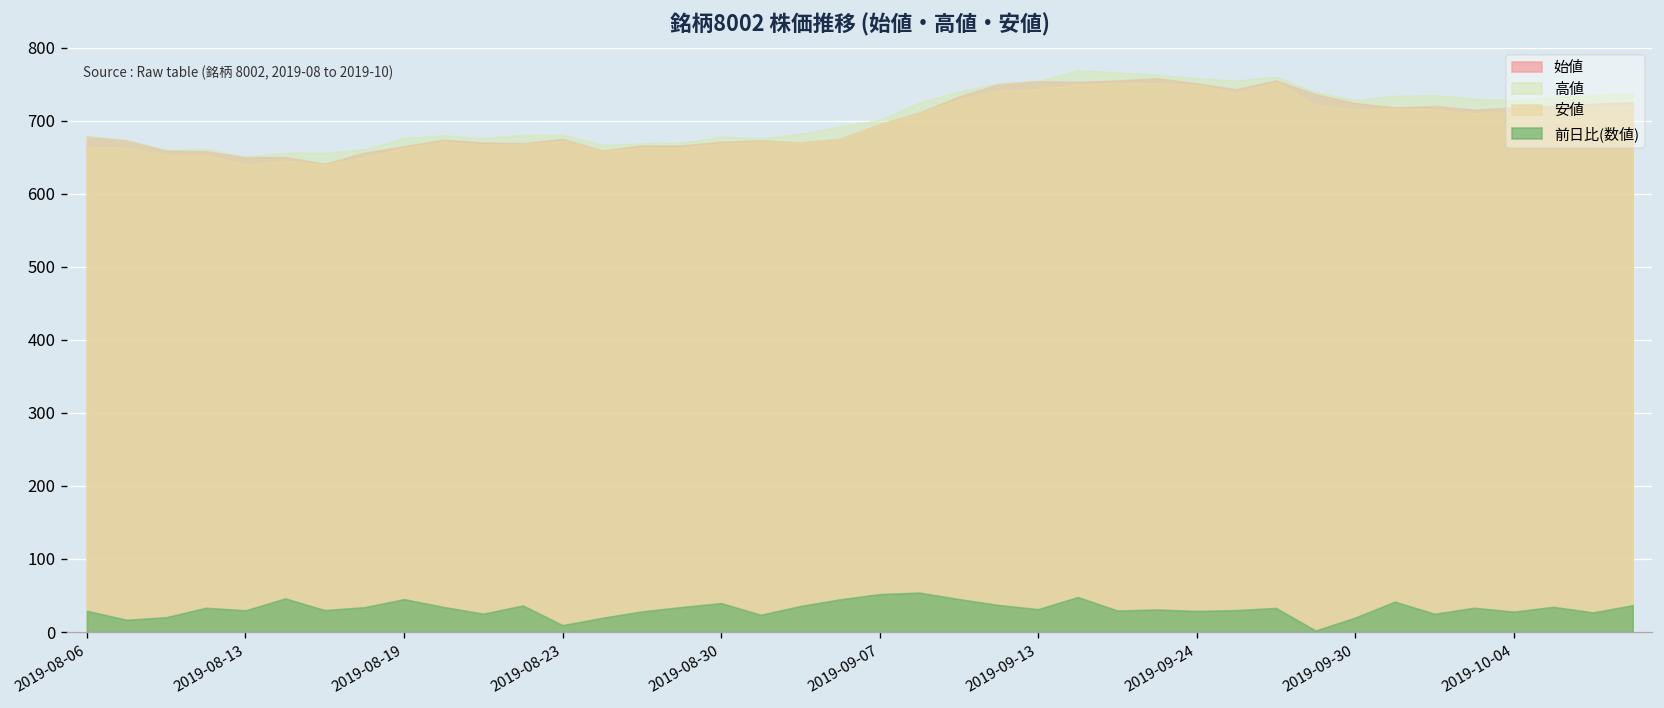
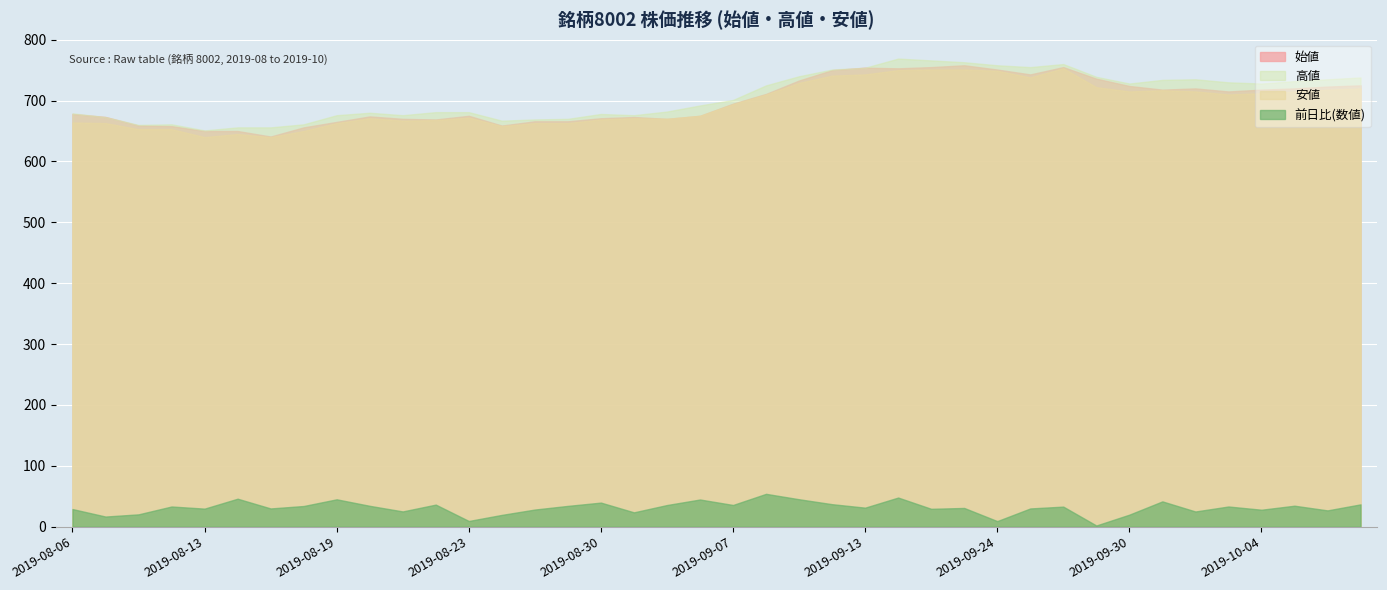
  {
    "前日比(数値)": {
      "2019-08-06": 30,
      "2019-08-13": 30,
      "2019-08-19": 50,
      "2019-08-23": 10,
      "2019-08-30": 40,
-     "2019-09-07": 50,
+     "2019-09-07": 40,
      "2019-09-13": 30,
-     "2019-09-24": 30,
+     "2019-09-24": 10,
      "2019-09-30": 20,
      "2019-10-04": 30
    }
  }
